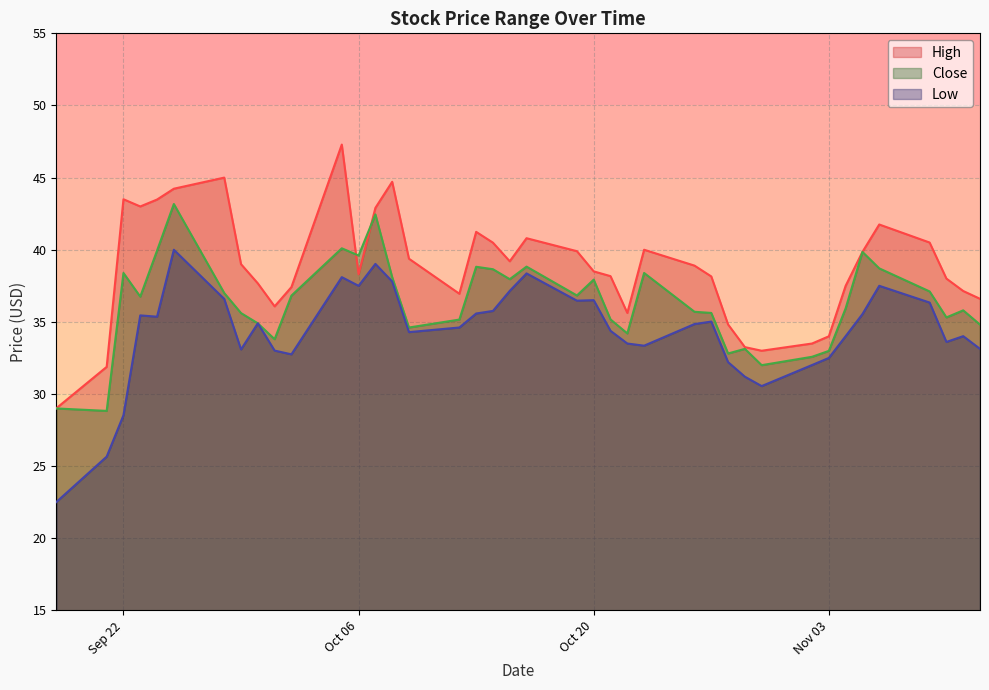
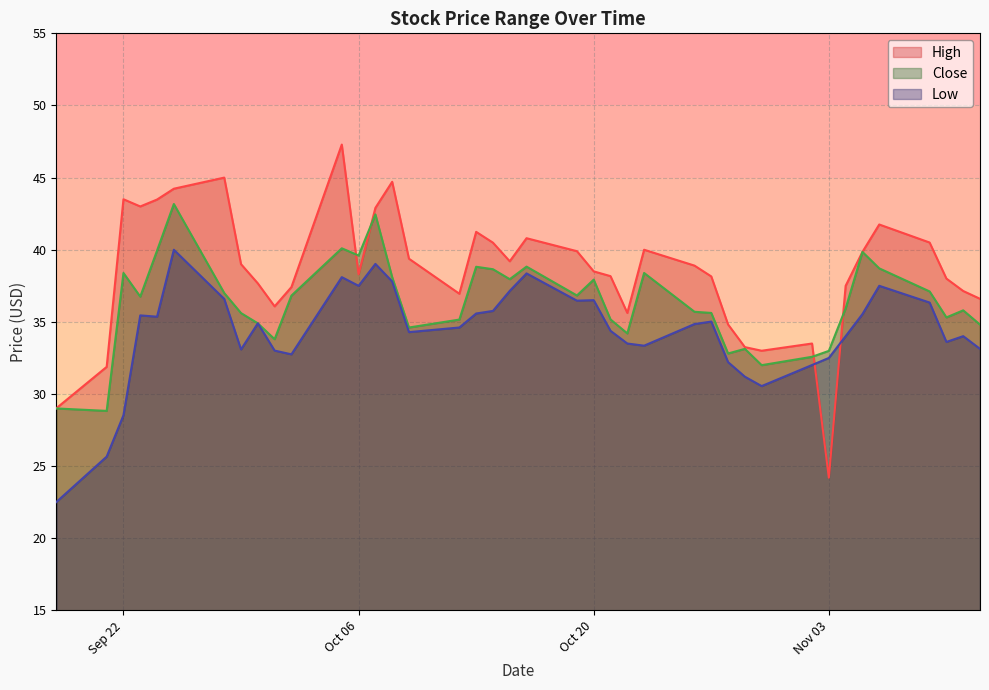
  {
    "High": {
      "Sep 22": 43.5,
      "Oct 06": 38.3,
      "Oct 20": 38.5,
-     "Nov 03": 34.0
+     "Nov 03": 24.2
    }
  }
